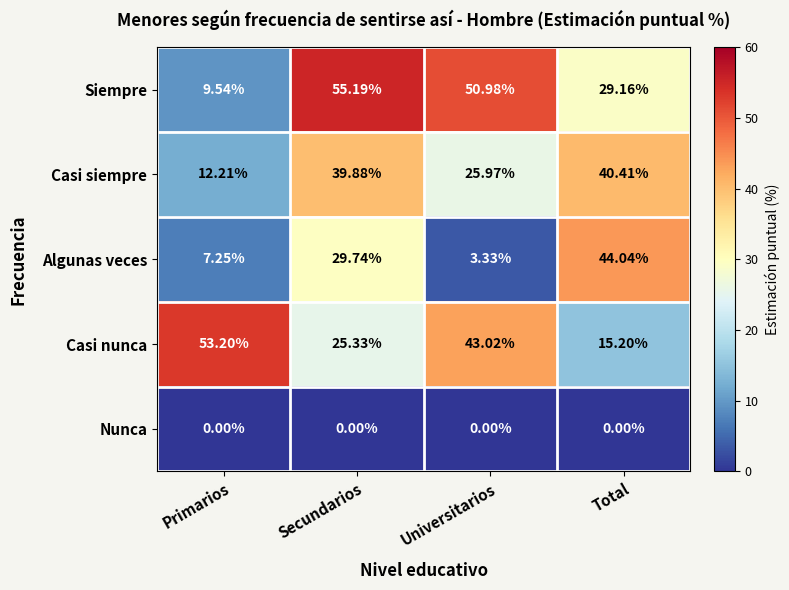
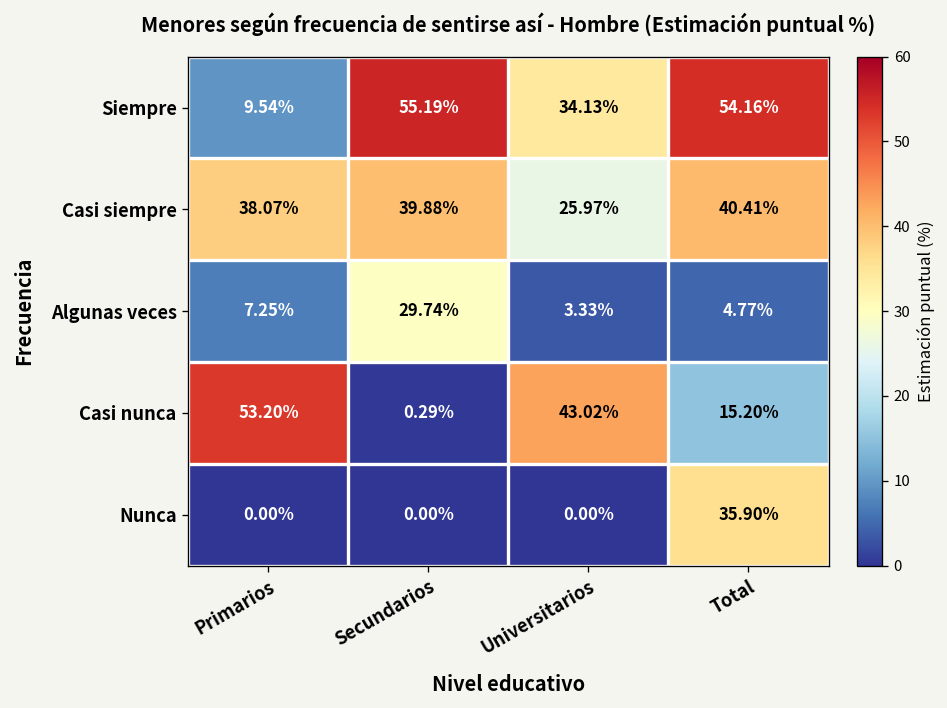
  {
    "Siempre": {
      "Primarios": "9.54%",
      "Secundarios": "55.19%",
-     "Universitarios": "50.98%",
-     "Total": "29.16%"
+     "Universitarios": "34.13%",
+     "Total": "54.16%"
    },
    "Casi siempre": {
-     "Primarios": "12.21%",
+     "Primarios": "38.07%",
      "Secundarios": "39.88%",
      "Universitarios": "25.97%",
      "Total": "40.41%"
    },
    "Algunas veces": {
      "Primarios": "7.25%",
      "Secundarios": "29.74%",
      "Universitarios": "3.33%",
-     "Total": "44.04%"
+     "Total": "4.77%"
    },
    "Casi nunca": {
      "Primarios": "53.20%",
-     "Secundarios": "25.33%",
+     "Secundarios": "0.29%",
      "Universitarios": "43.02%",
      "Total": "15.20%"
    },
    "Nunca": {
      "Primarios": "0.00%",
      "Secundarios": "0.00%",
      "Universitarios": "0.00%",
-     "Total": "0.00%"
+     "Total": "35.90%"
    }
  }
